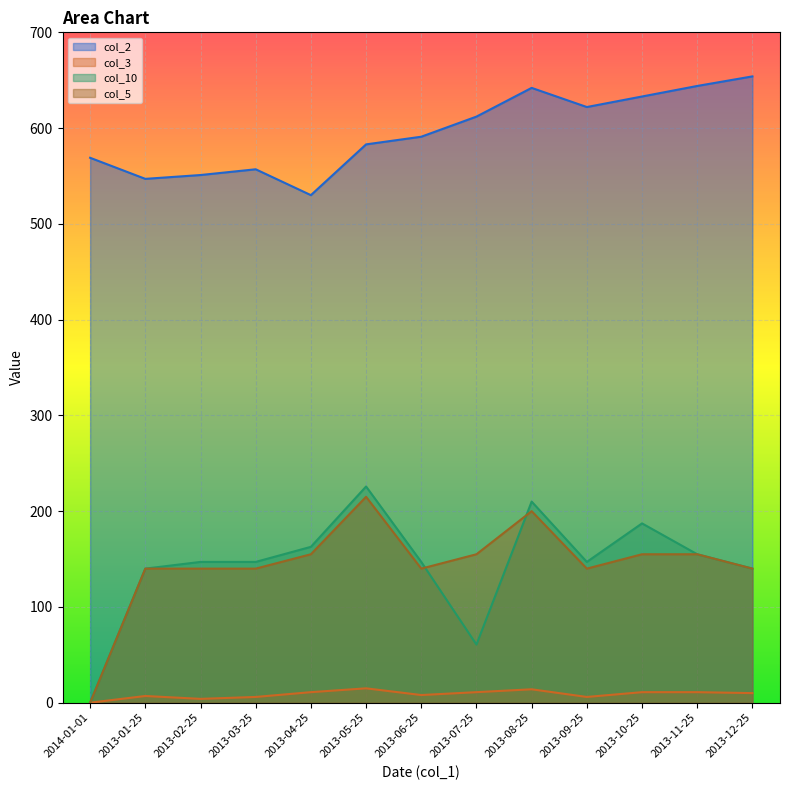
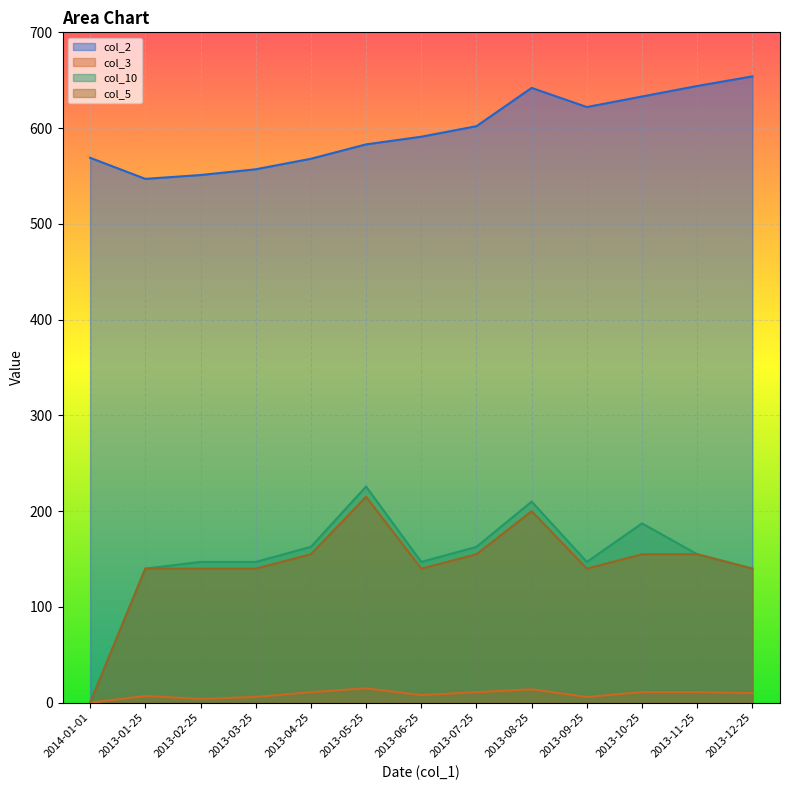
  {
    "col_2": {
      "2014-01-01": 570,
      "2013-01-25": 550,
      "2013-02-25": 550,
      "2013-03-25": 560,
-     "2013-04-25": 530,
+     "2013-04-25": 570,
      "2013-05-25": 580,
      "2013-06-25": 590,
-     "2013-07-25": 610,
+     "2013-07-25": 600,
      "2013-08-25": 640,
      "2013-09-25": 620,
      "2013-10-25": 630,
      "2013-11-25": 640,
      "2013-12-25": 650
    },
    "col_10": {
      "2013-02-25": 150,
      "2013-03-25": 150,
      "2013-04-25": 160,
      "2013-05-25": 230,
      "2013-06-25": 150,
-     "2013-07-25": 60,
+     "2013-07-25": 160,
      "2013-08-25": 210,
      "2013-09-25": 150,
      "2013-10-25": 190
    }
  }
